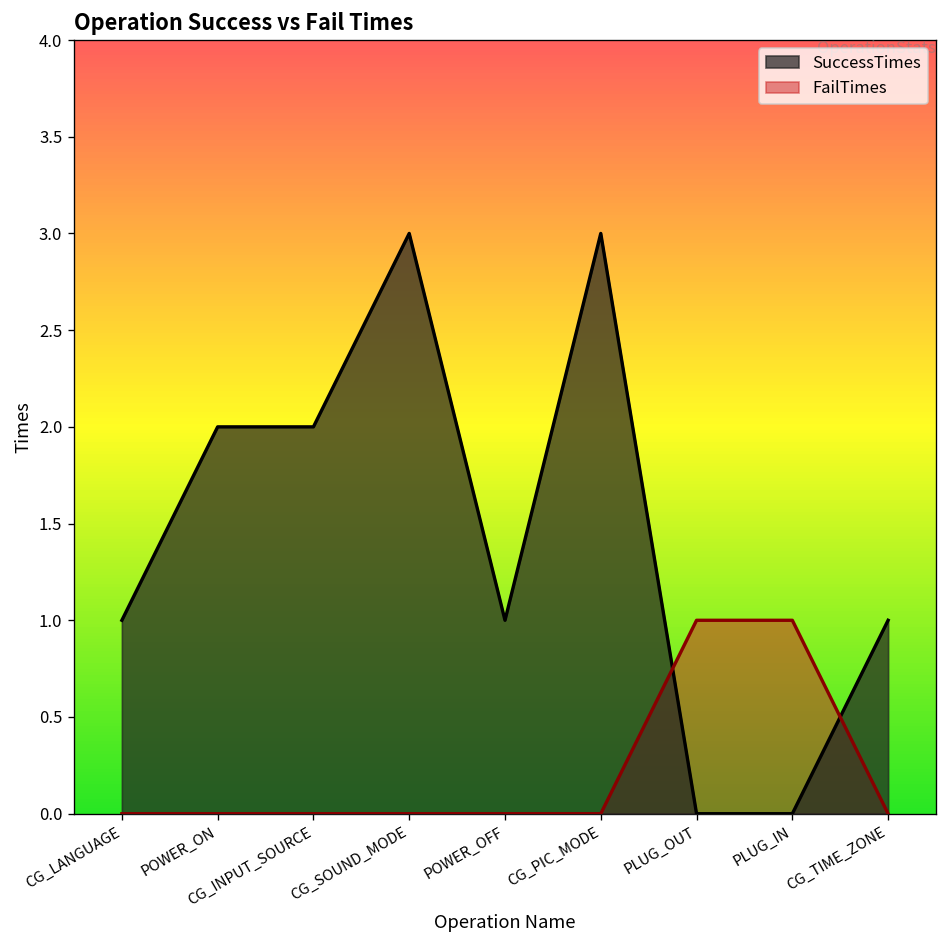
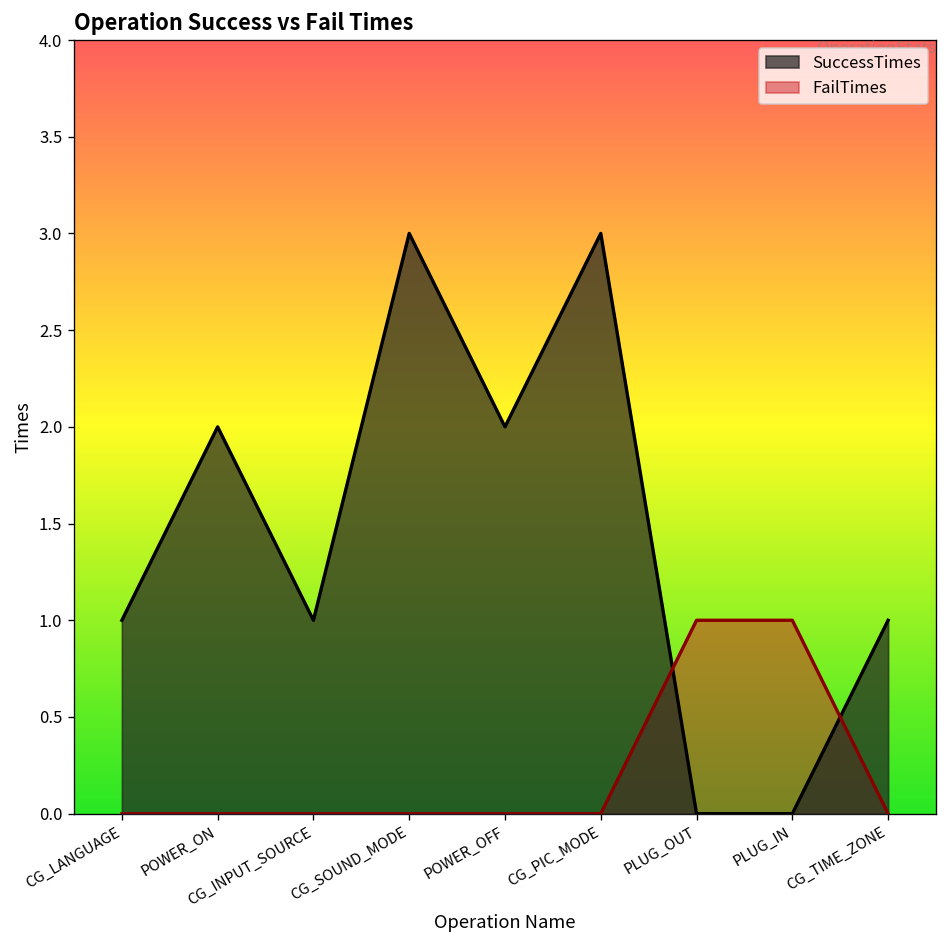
  {
    "SuccessTimes": {
      "CG_LANGUAGE": 1,
      "POWER_ON": 2,
-     "CG_INPUT_SOURCE": 2,
+     "CG_INPUT_SOURCE": 1,
      "CG_SOUND_MODE": 3,
-     "POWER_OFF": 1,
+     "POWER_OFF": 2,
      "CG_PIC_MODE": 3,
      "PLUG_OUT": 0,
      "PLUG_IN": 0,
      "CG_TIME_ZONE": 1
    },
    "FailTimes": {
      "CG_LANGUAGE": 0,
      "POWER_ON": 0,
      "CG_INPUT_SOURCE": 0,
      "CG_SOUND_MODE": 0,
      "POWER_OFF": 0,
      "CG_PIC_MODE": 0,
      "PLUG_OUT": 1,
      "PLUG_IN": 1,
      "CG_TIME_ZONE": 0
    }
  }
